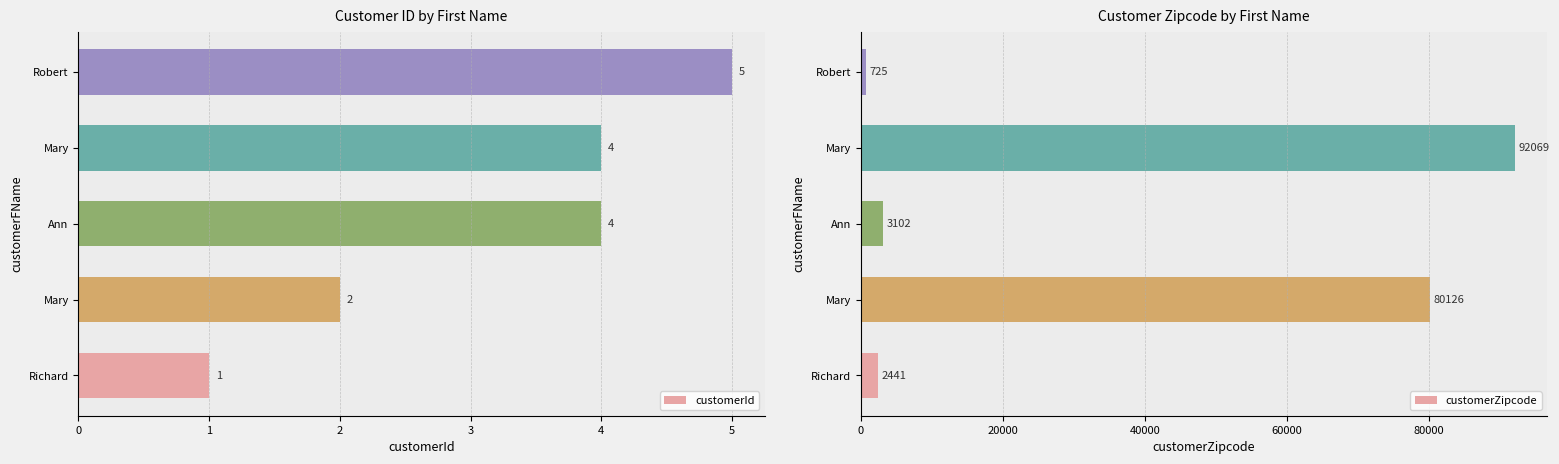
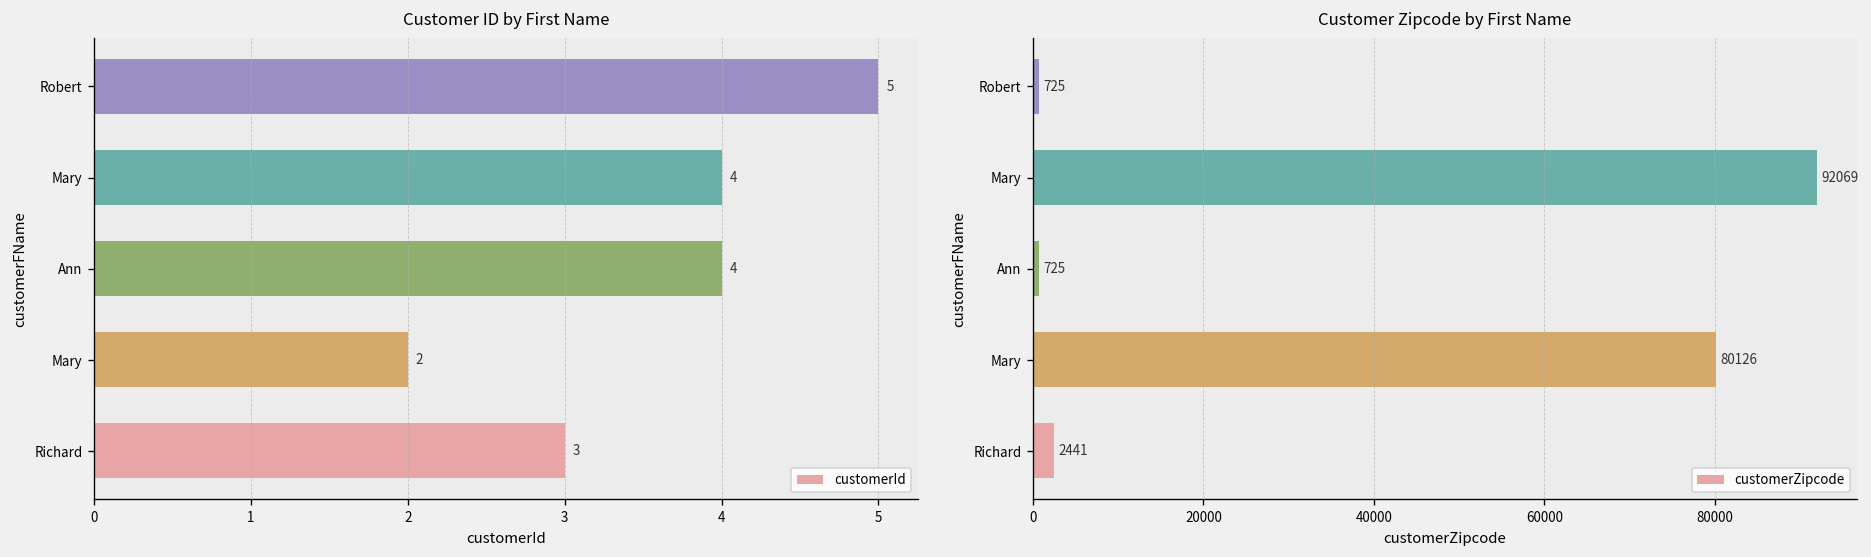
  {
    "Customer ID by First Name": {
      "Robert": 5,
      "Ann": 4,
-     "Richard": 1
+     "Richard": 3
    },
    "Customer Zipcode by First Name": {
      "Robert": 725,
-     "Ann": 3102,
+     "Ann": 725,
      "Richard": 2441
    }
  }
